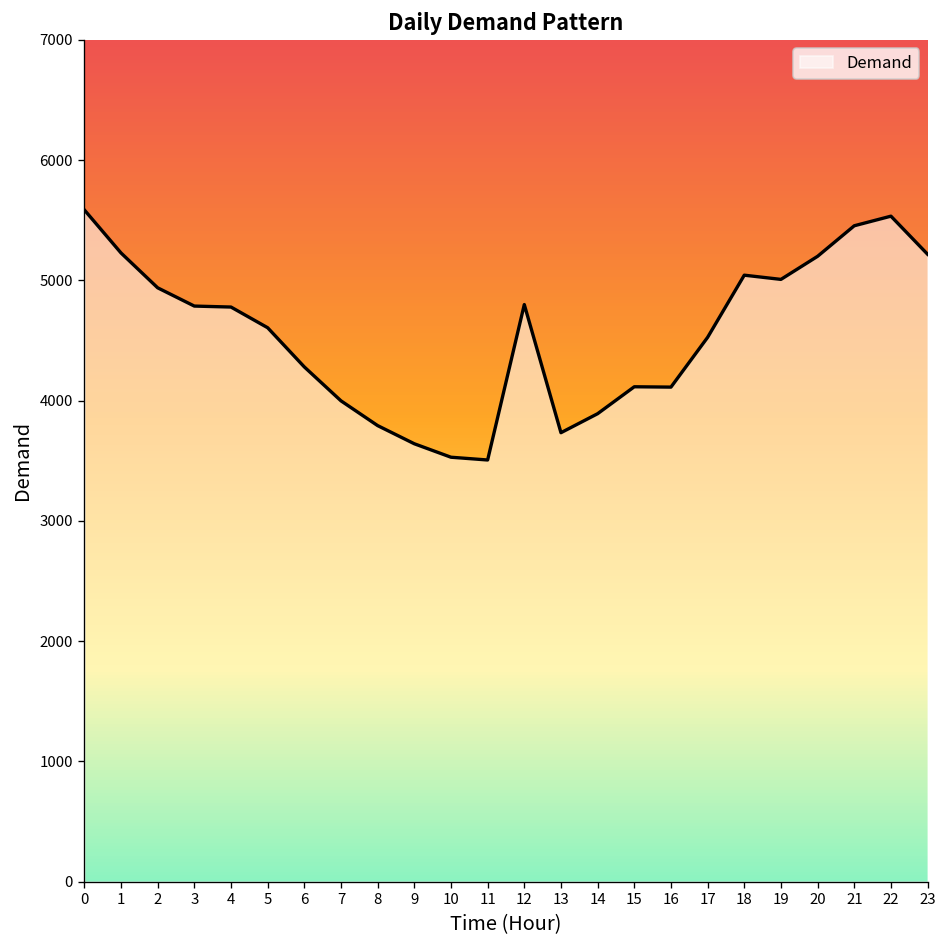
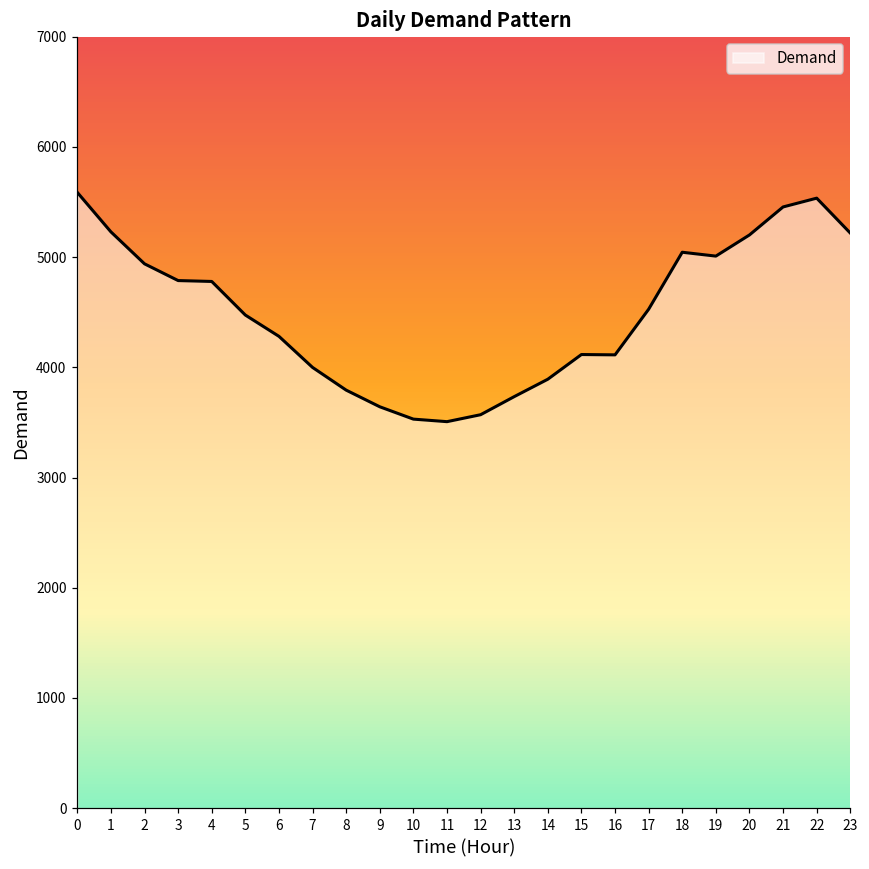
  {
    "0": 5590,
    "1": 5230,
    "2": 4940,
    "3": 4790,
    "4": 4780,
-   "5": 4610,
+   "5": 4470,
    "6": 4280,
    "7": 4000,
    "8": 3790,
    "9": 3640,
    "10": 3530,
    "11": 3510,
-   "12": 4800,
+   "12": 3570,
    "13": 3730,
    "14": 3890,
    "15": 4120,
    "16": 4110,
    "17": 4530,
    "18": 5040,
    "19": 5010,
    "20": 5200,
    "21": 5460,
    "22": 5530,
    "23": 5220
  }
